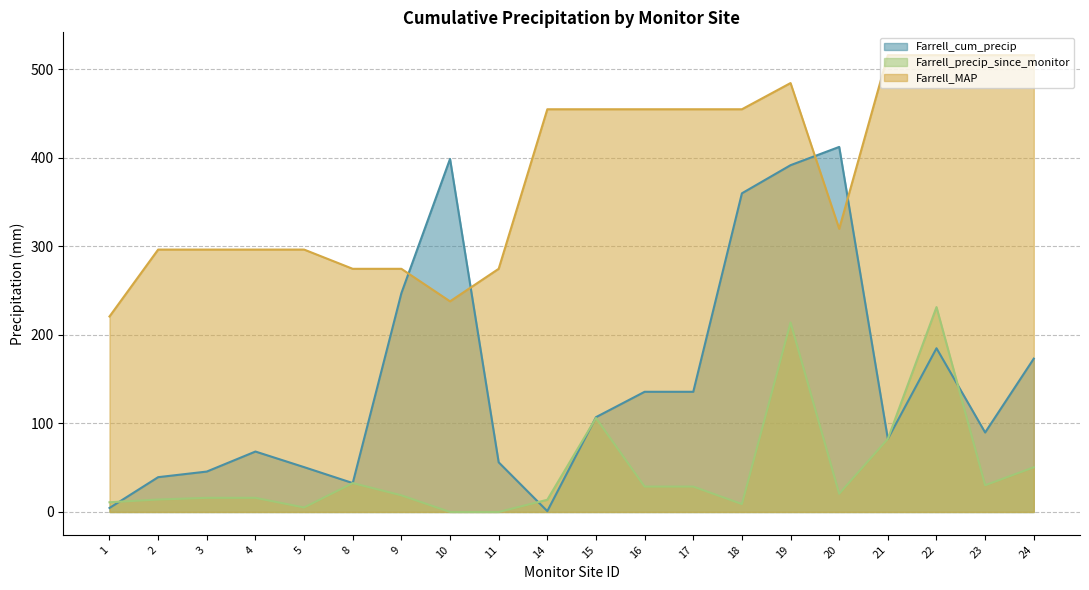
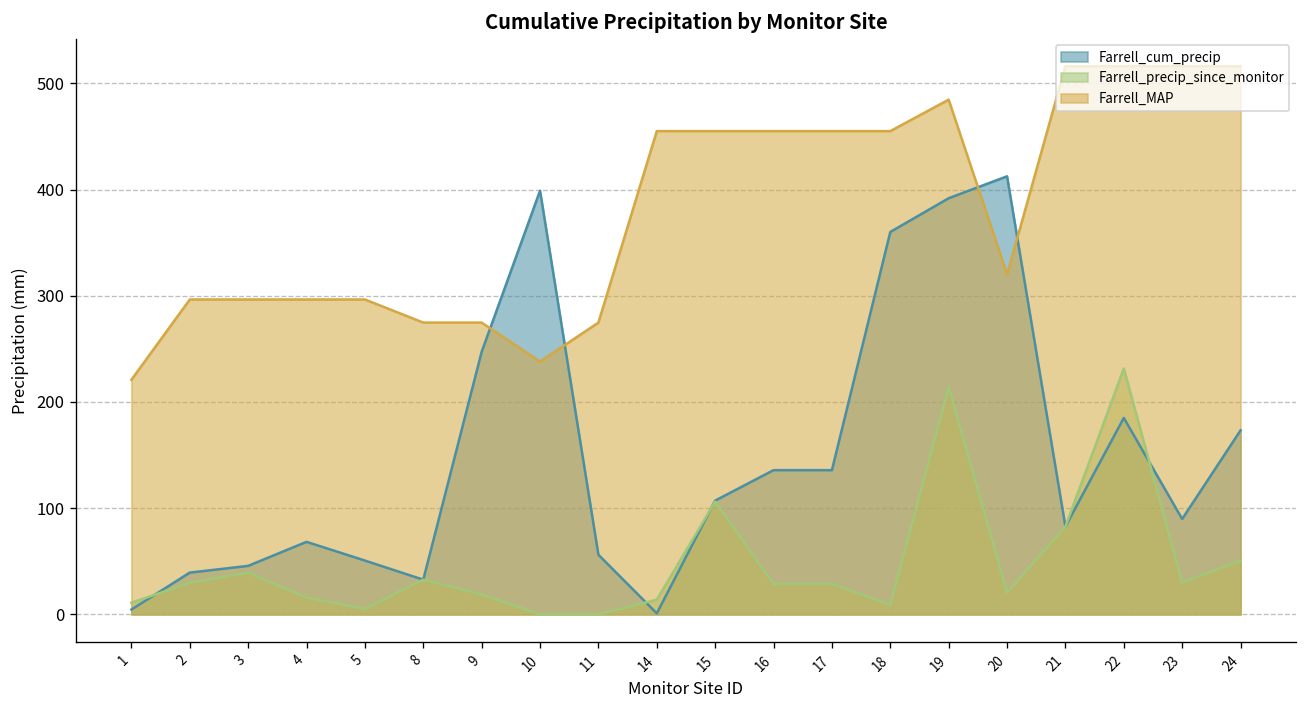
  {
    "Farrell_cum_precip": {
      "1": 0,
      "2": 40,
      "3": 50,
      "4": 70,
      "5": 50,
      "9": 250,
      "10": 400,
      "11": 60,
      "14": 0,
      "16": 140,
      "17": 140,
      "18": 360,
      "19": 390,
      "20": 410,
      "22": 180,
      "23": 90,
      "24": 170
    },
    "Farrell_precip_since_monitor": {
      "1": 10,
-     "2": 10,
-     "3": 20,
+     "2": 30,
+     "3": 40,
      "4": 20,
      "5": 10,
      "9": 20,
      "10": 0,
      "11": 0,
      "14": 10,
      "16": 30,
      "17": 30,
      "18": 10,
      "19": 210,
      "20": 20,
      "22": 230,
      "23": 30,
      "24": 50
    },
    "Farrell_MAP": {
      "1": 220,
      "2": 300,
      "3": 300,
      "4": 300,
      "5": 300,
      "8": 270,
      "9": 270,
      "10": 240,
      "11": 270,
      "14": 460,
      "15": 460,
      "16": 460,
      "17": 460,
      "18": 460,
      "19": 480,
      "20": 320
    }
  }
